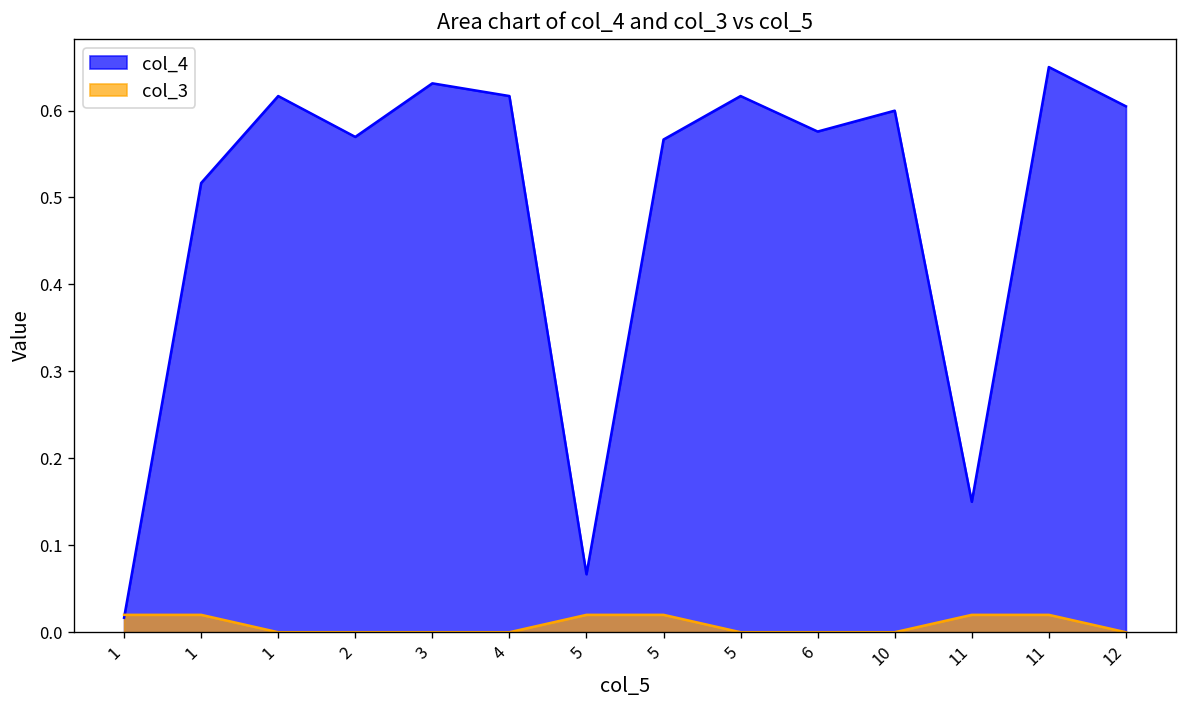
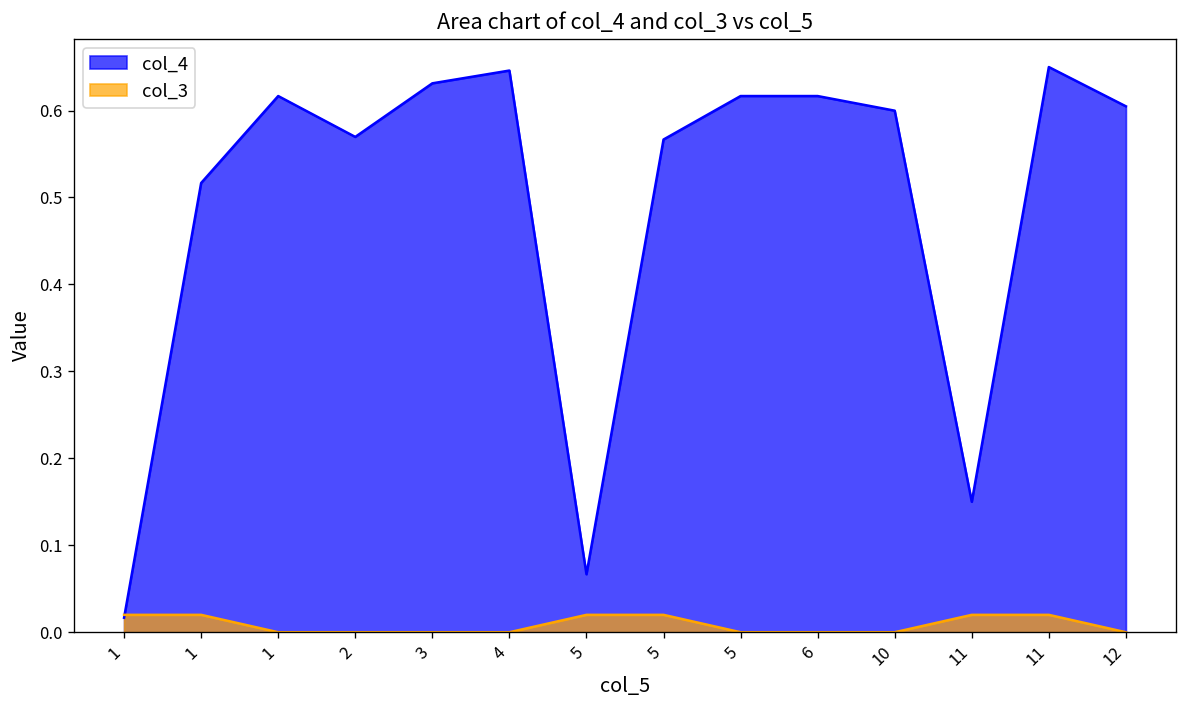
  {
    "col_4": {
      "2": 0.57,
      "3": 0.63,
-     "4": 0.62,
-     "6": 0.58,
+     "4": 0.65,
+     "6": 0.62,
      "10": 0.60,
      "12": 0.60
    },
    "col_3": {
      "2": 0.00,
      "3": 0.00,
      "4": 0.00,
      "6": 0.00,
      "10": 0.00,
      "12": 0.00
    }
  }
